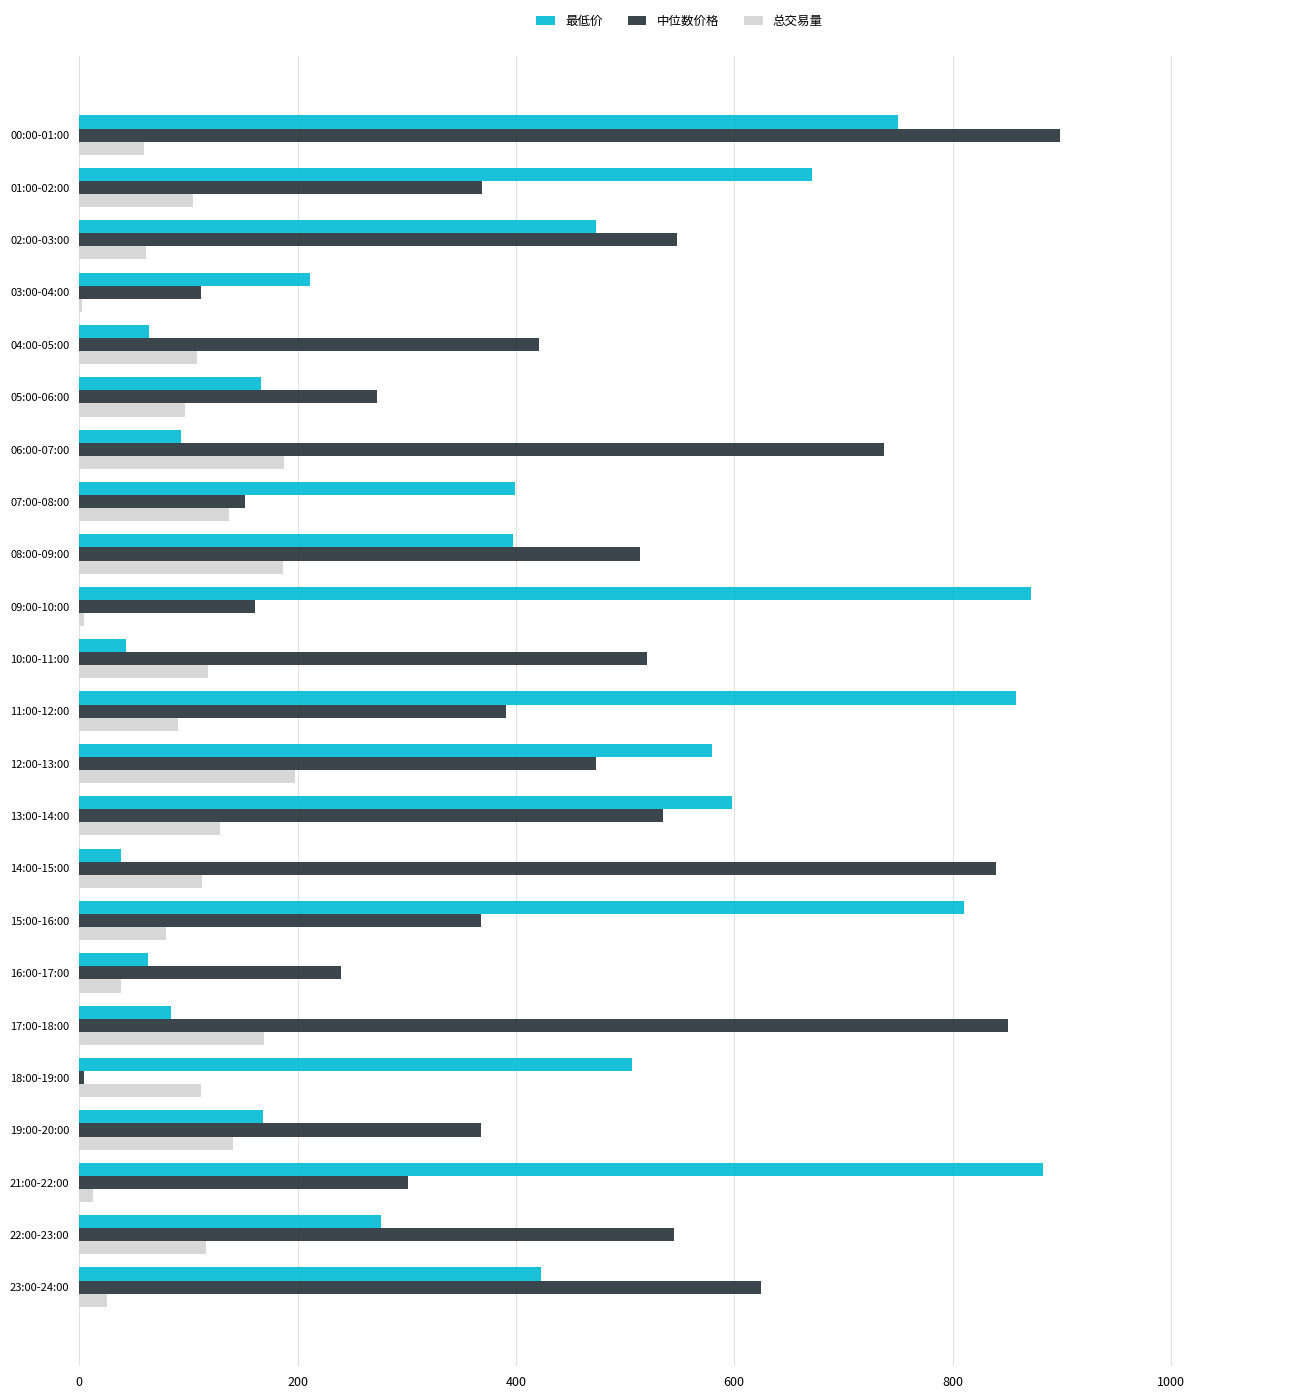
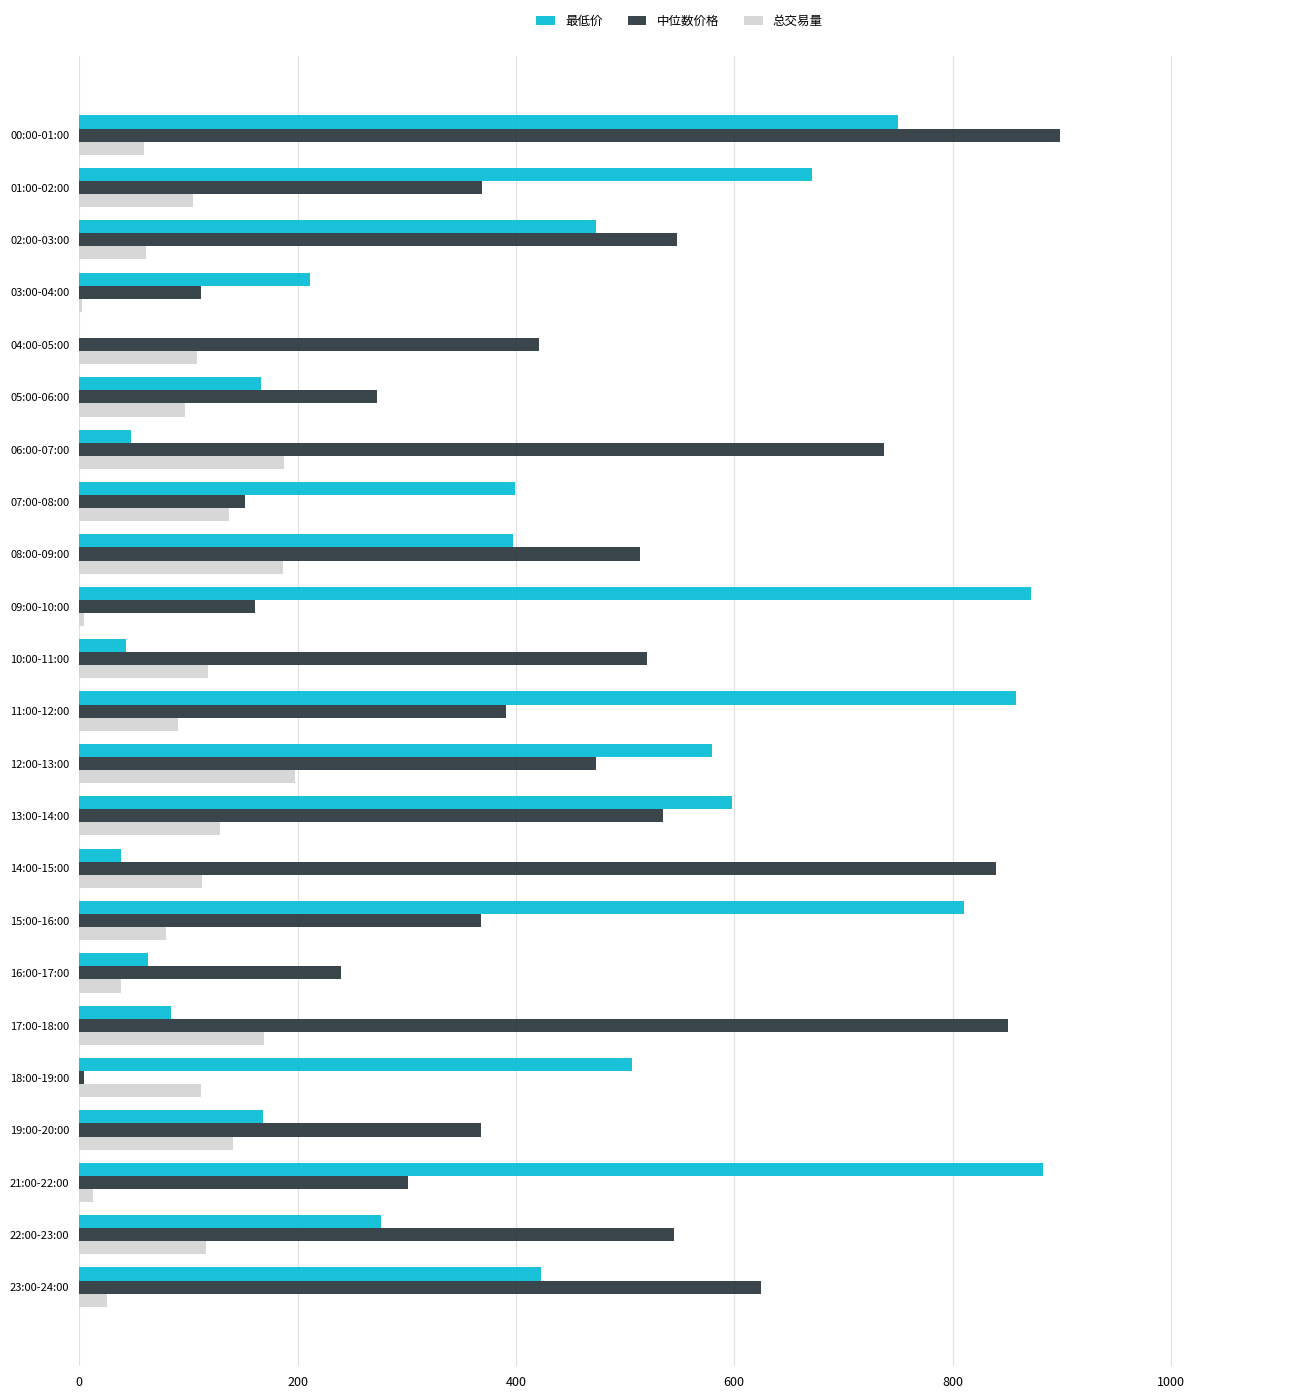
  {
    "最低价": {
      "00:00-01:00": 750,
      "01:00-02:00": 671,
      "02:00-03:00": 474,
      "03:00-04:00": 211,
-     "04:00-05:00": 64,
+     "04:00-05:00": 0,
      "05:00-06:00": 167,
-     "06:00-07:00": 94,
+     "06:00-07:00": 47,
      "07:00-08:00": 399,
      "08:00-09:00": 397,
      "09:00-10:00": 872,
      "10:00-11:00": 43,
      "11:00-12:00": 858,
      "12:00-13:00": 580,
      "13:00-14:00": 598,
      "14:00-15:00": 38,
      "15:00-16:00": 811,
      "16:00-17:00": 63,
      "17:00-18:00": 84,
      "18:00-19:00": 507,
      "19:00-20:00": 168,
      "21:00-22:00": 883,
      "22:00-23:00": 276,
      "23:00-24:00": 423
    },
    "中位数价格": {
      "00:00-01:00": 898,
      "01:00-02:00": 369,
      "02:00-03:00": 548,
      "03:00-04:00": 111,
      "04:00-05:00": 421,
      "05:00-06:00": 273,
      "06:00-07:00": 737,
      "07:00-08:00": 152,
      "08:00-09:00": 514,
      "09:00-10:00": 161,
      "10:00-11:00": 520,
      "11:00-12:00": 391,
      "12:00-13:00": 474,
      "13:00-14:00": 535,
      "14:00-15:00": 840,
      "15:00-16:00": 368,
      "16:00-17:00": 240,
      "17:00-18:00": 851,
      "18:00-19:00": 4,
      "19:00-20:00": 368,
      "21:00-22:00": 301,
      "22:00-23:00": 545,
      "23:00-24:00": 625
    },
    "总交易量": {
      "00:00-01:00": 59,
      "01:00-02:00": 105,
      "02:00-03:00": 61,
      "04:00-05:00": 108,
      "05:00-06:00": 97,
      "06:00-07:00": 187,
      "07:00-08:00": 137,
      "08:00-09:00": 186,
      "09:00-10:00": 4,
      "10:00-11:00": 118,
      "11:00-12:00": 91,
      "12:00-13:00": 198,
      "13:00-14:00": 129,
      "14:00-15:00": 112,
      "15:00-16:00": 80,
      "16:00-17:00": 38,
      "17:00-18:00": 169,
      "18:00-19:00": 112,
      "19:00-20:00": 141,
      "21:00-22:00": 13,
      "22:00-23:00": 116,
      "23:00-24:00": 25
    }
  }
